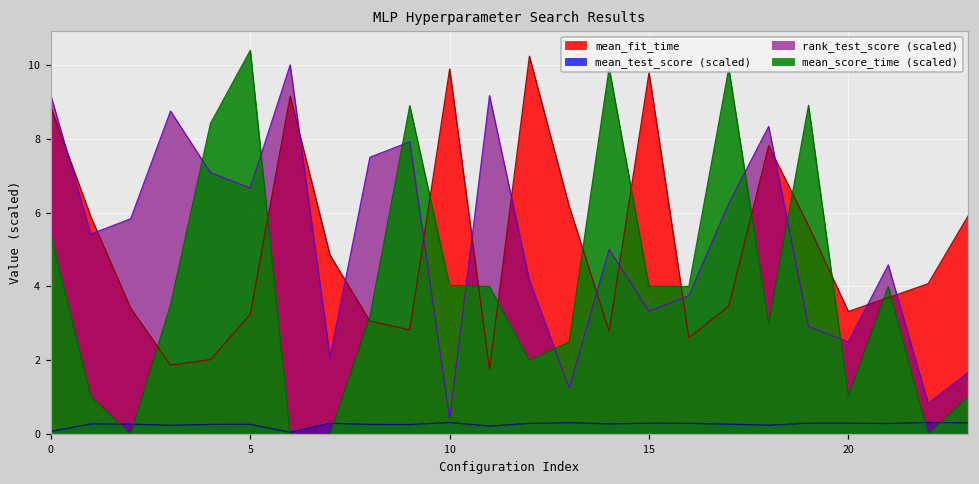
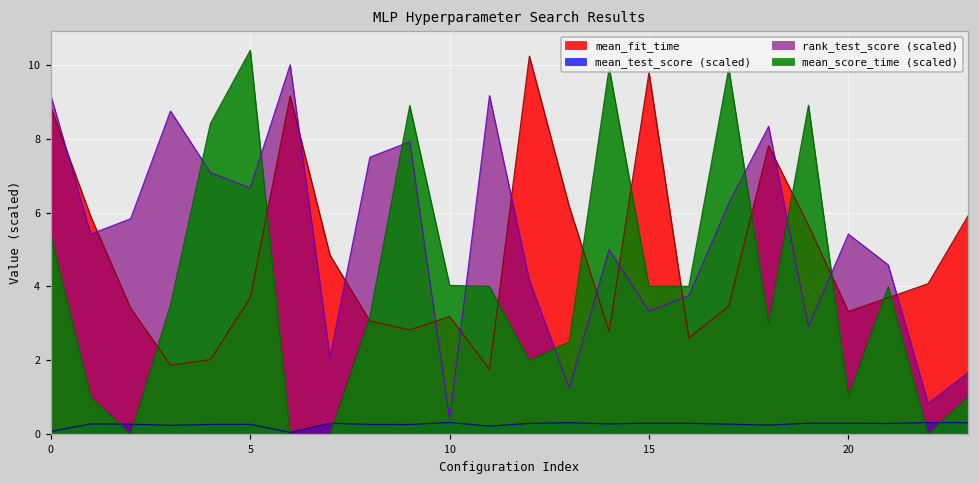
  {
    "mean_fit_time": {
      "0": 8.9,
-     "5": 3.2,
-     "10": 9.9,
+     "5": 3.7,
+     "10": 3.2,
      "20": 3.3
    },
    "mean_test_score (scaled)": {
      "0": 0.1,
      "5": 0.3,
      "10": 0.3,
      "15": 0.3,
      "20": 0.3
    },
    "rank_test_score (scaled)": {
      "0": 9.2,
      "5": 6.7,
      "10": 0.4,
      "15": 3.3,
-     "20": 2.5
+     "20": 5.4
    },
    "mean_score_time (scaled)": {
      "0": 5.4,
      "5": 10.4,
      "10": 4.0,
      "15": 4.0,
      "20": 1.0
    }
  }
